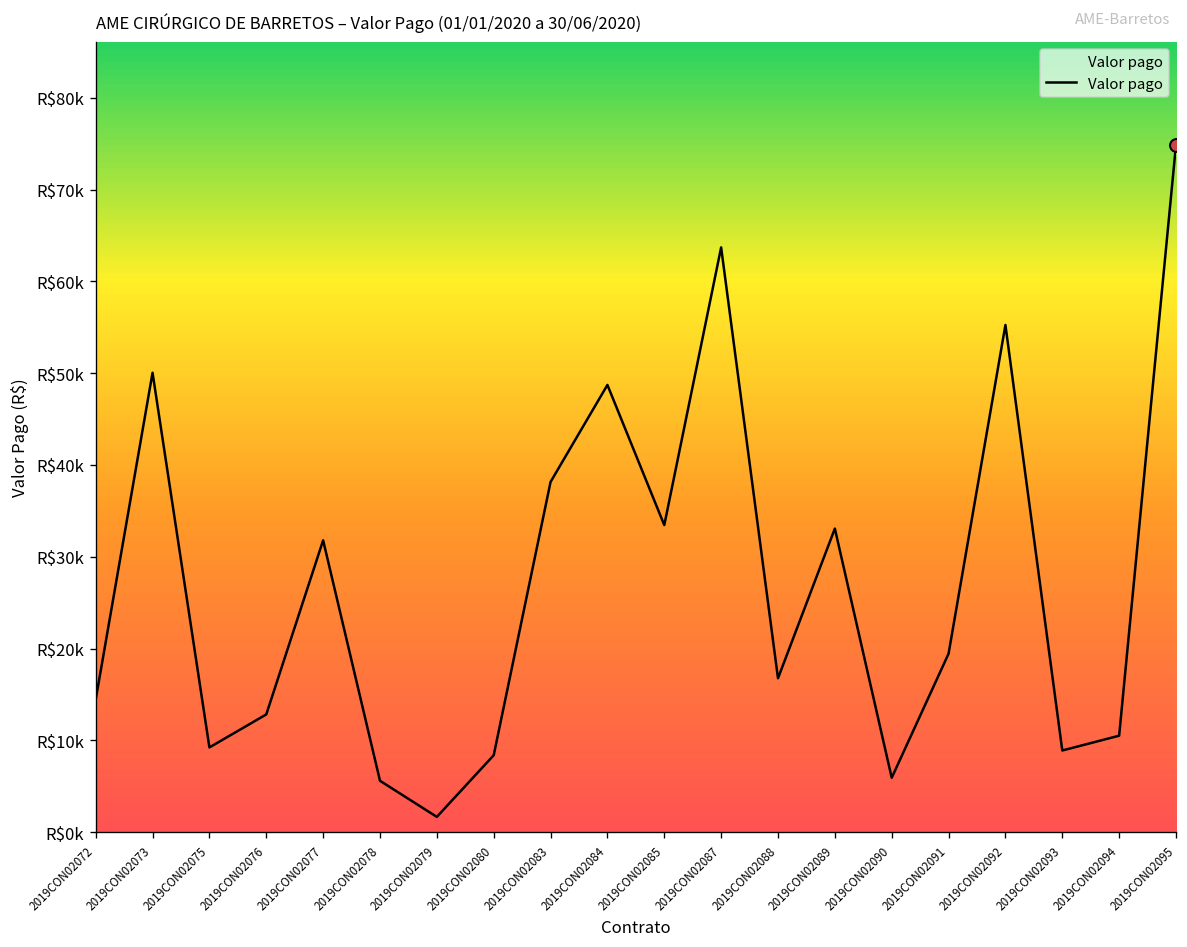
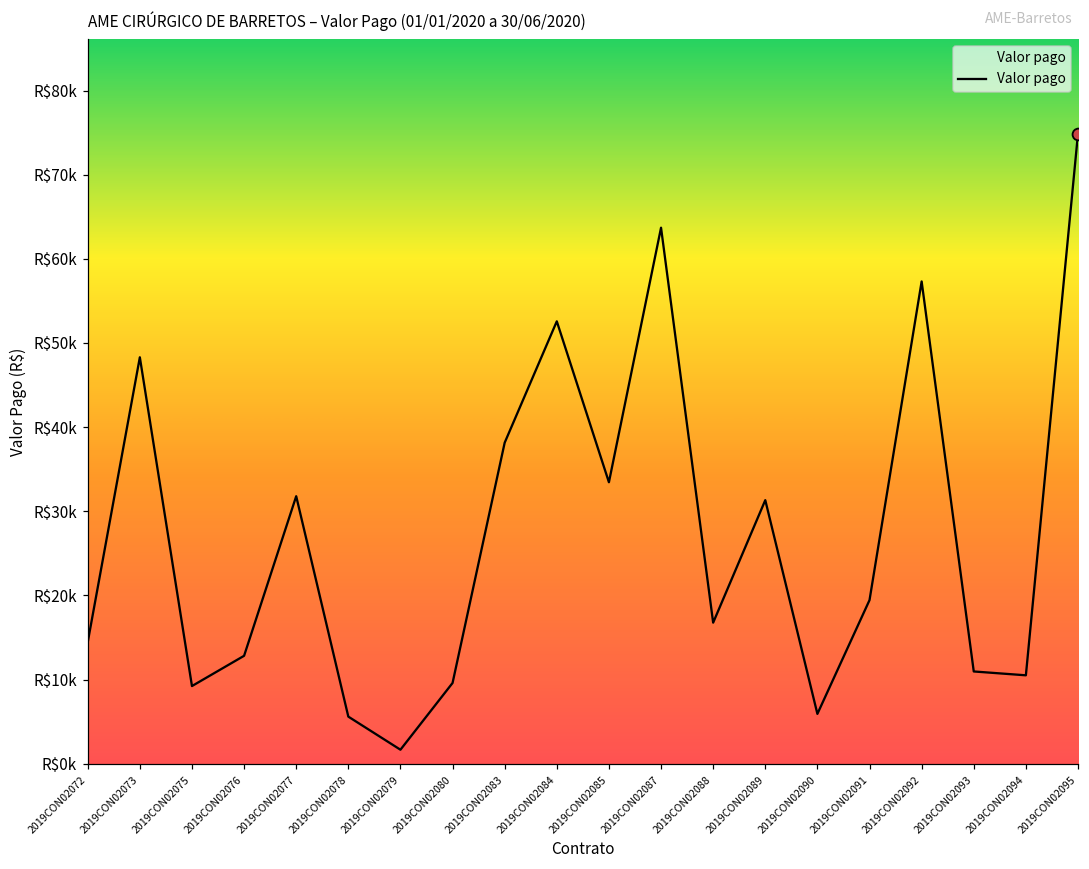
  {
    "Valor pago": {
      "2019CON02072": "R$14000",
-     "2019CON02073": "R$50000",
+     "2019CON02073": "R$48000",
      "2019CON02075": "R$9000",
      "2019CON02076": "R$13000",
      "2019CON02077": "R$32000",
      "2019CON02078": "R$6000",
      "2019CON02079": "R$2000",
-     "2019CON02080": "R$8000",
+     "2019CON02080": "R$10000",
      "2019CON02083": "R$38000",
-     "2019CON02084": "R$49000",
+     "2019CON02084": "R$53000",
      "2019CON02085": "R$33000",
      "2019CON02087": "R$64000",
      "2019CON02088": "R$17000",
-     "2019CON02089": "R$33000",
+     "2019CON02089": "R$31000",
      "2019CON02090": "R$6000",
      "2019CON02091": "R$19000",
-     "2019CON02092": "R$55000",
-     "2019CON02093": "R$9000",
+     "2019CON02092": "R$57000",
+     "2019CON02093": "R$11000",
      "2019CON02094": "R$11000"
    }
  }
